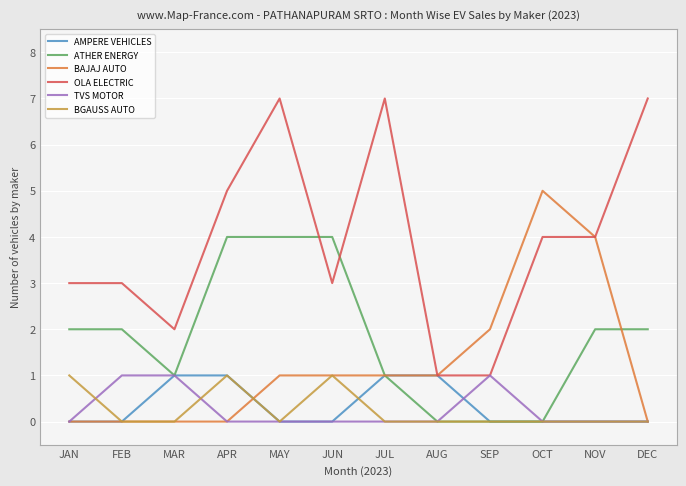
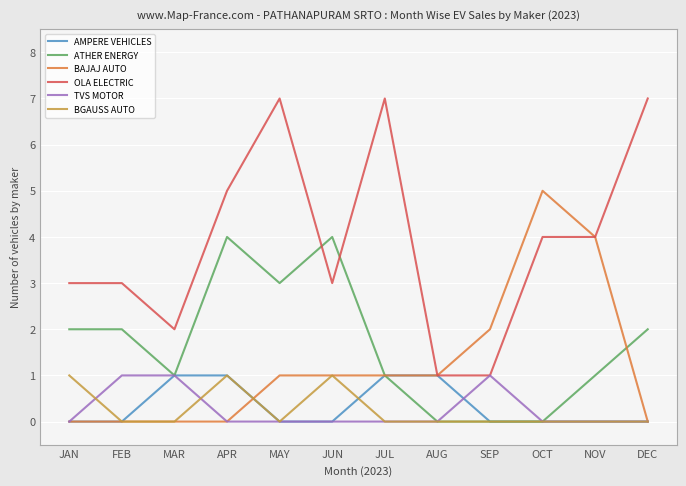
  {
    "ATHER ENERGY": {
      "JAN": 2,
      "FEB": 2,
      "APR": 4,
-     "MAY": 4,
+     "MAY": 3,
      "JUN": 4,
-     "NOV": 2,
+     "NOV": 1,
      "DEC": 2
    },
    "TVS MOTOR": {
      "FEB": 1
    }
  }
